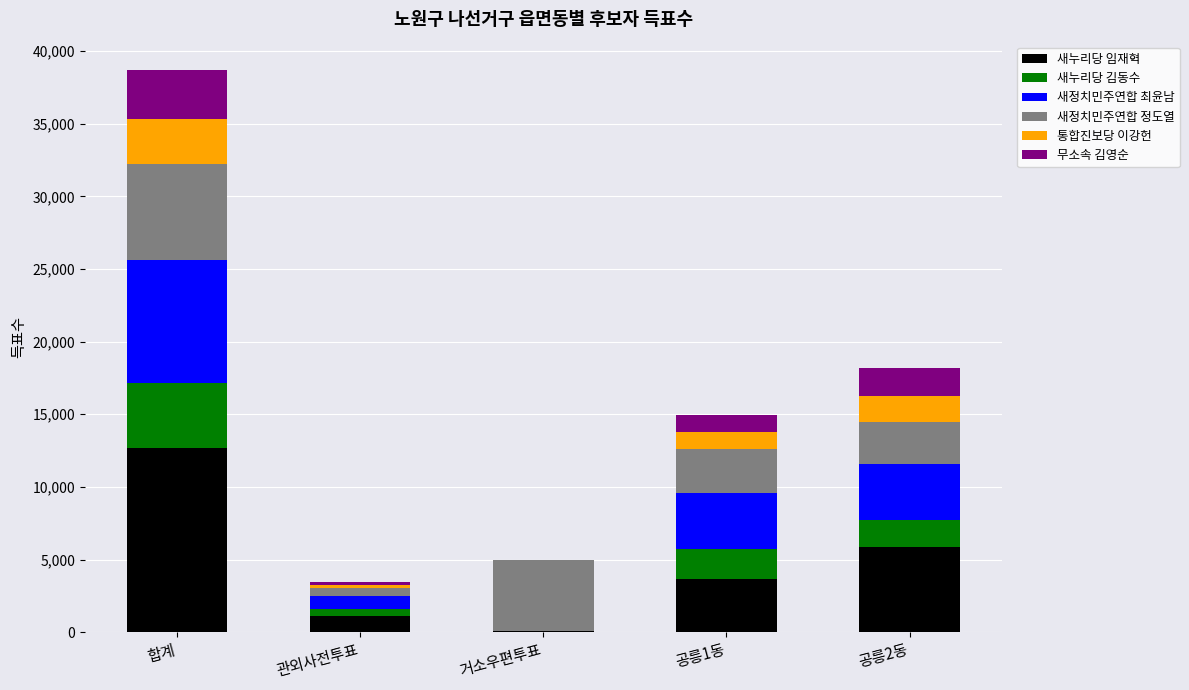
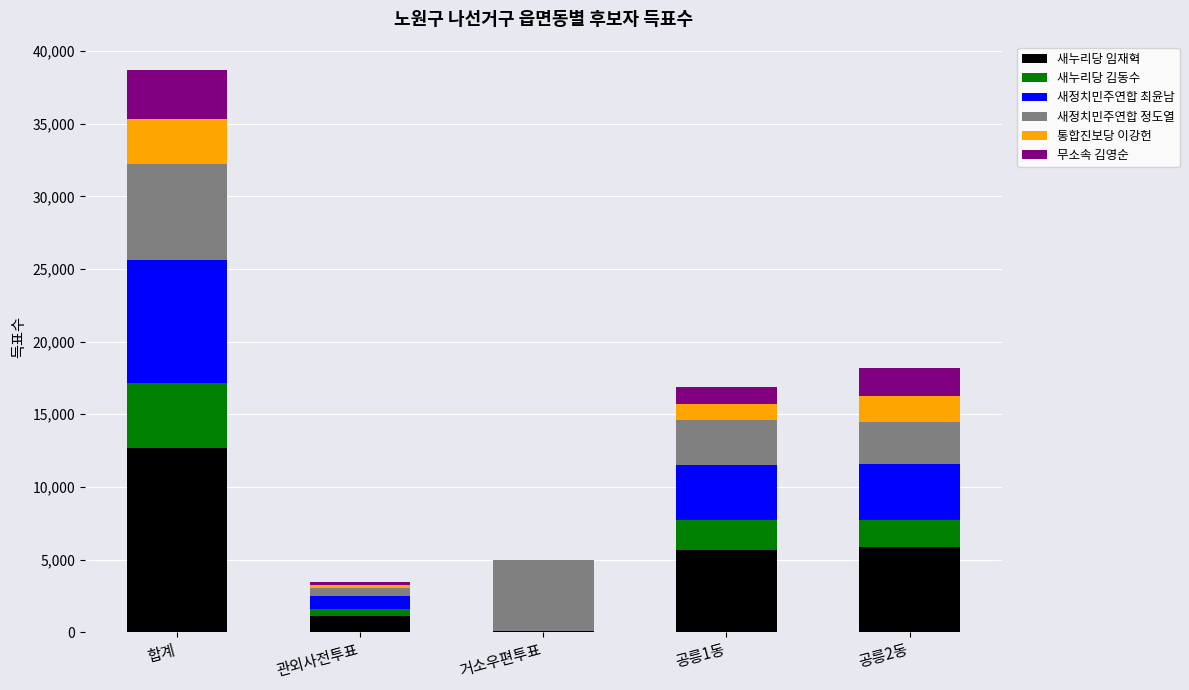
  {
    "새누리당 임재혁": {
      "합계": "12,700",
      "관외사전투표": "1,100",
-     "공릉1동": "3,600",
+     "공릉1동": "5,600",
      "공릉2동": "5,900"
    },
    "새누리당 김동수": {
      "합계": "4,500",
      "관외사전투표": "500",
      "공릉1동": "2,100",
      "공릉2동": "1,900"
    },
    "새정치민주연합 최윤남": {
      "합계": "8,500",
      "관외사전투표": "900",
      "공릉1동": "3,800",
      "공릉2동": "3,800"
    },
    "새정치민주연합 정도열": {
      "합계": "6,600",
      "관외사전투표": "600",
      "거소우편투표": "4,900",
      "공릉1동": "3,100",
      "공릉2동": "2,900"
    },
    "통합진보당 이강헌": {
      "합계": "3,100",
      "관외사전투표": "200",
      "공릉1동": "1,100",
      "공릉2동": "1,800"
    },
    "무소속 김영순": {
      "합계": "3,400",
      "관외사전투표": "200",
      "공릉1동": "1,200",
      "공릉2동": "2,000"
    }
  }
